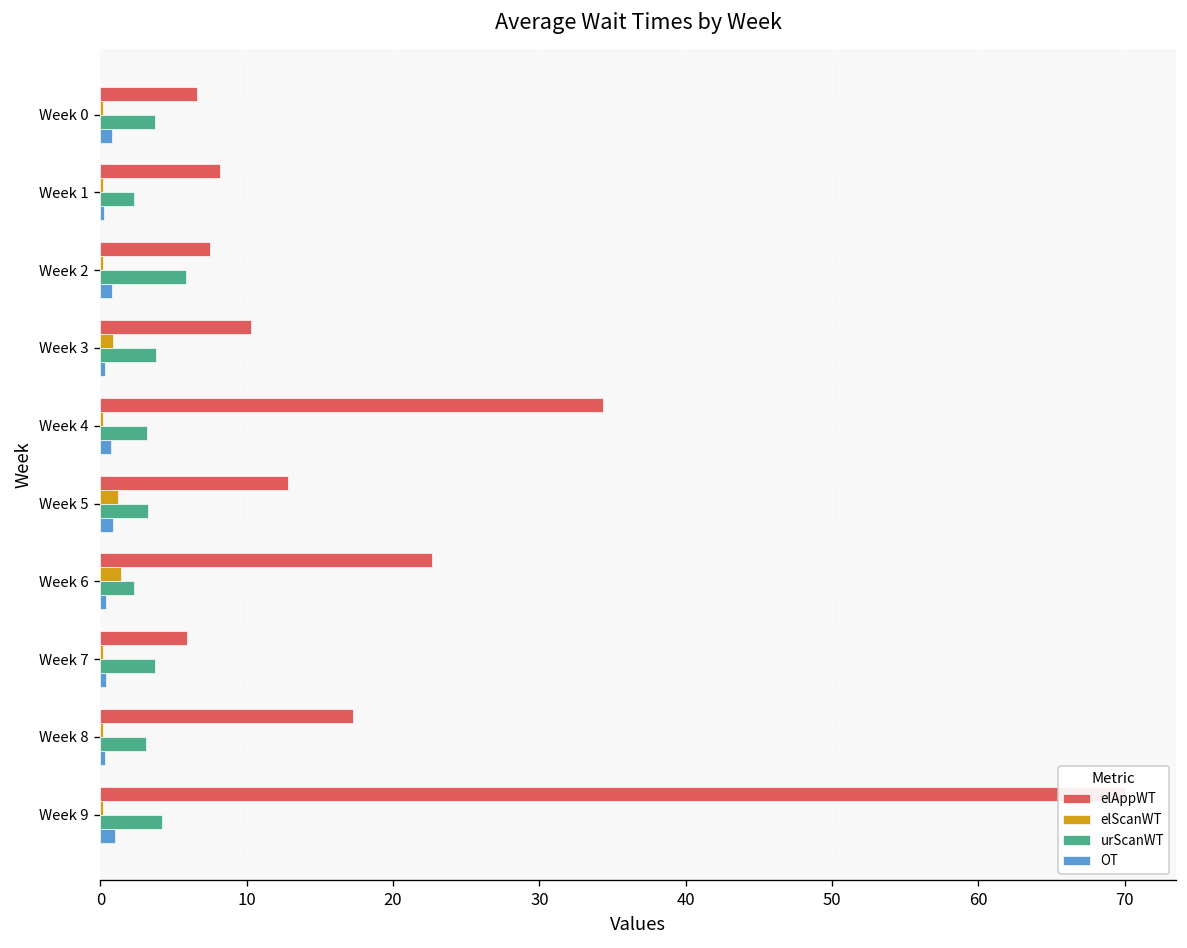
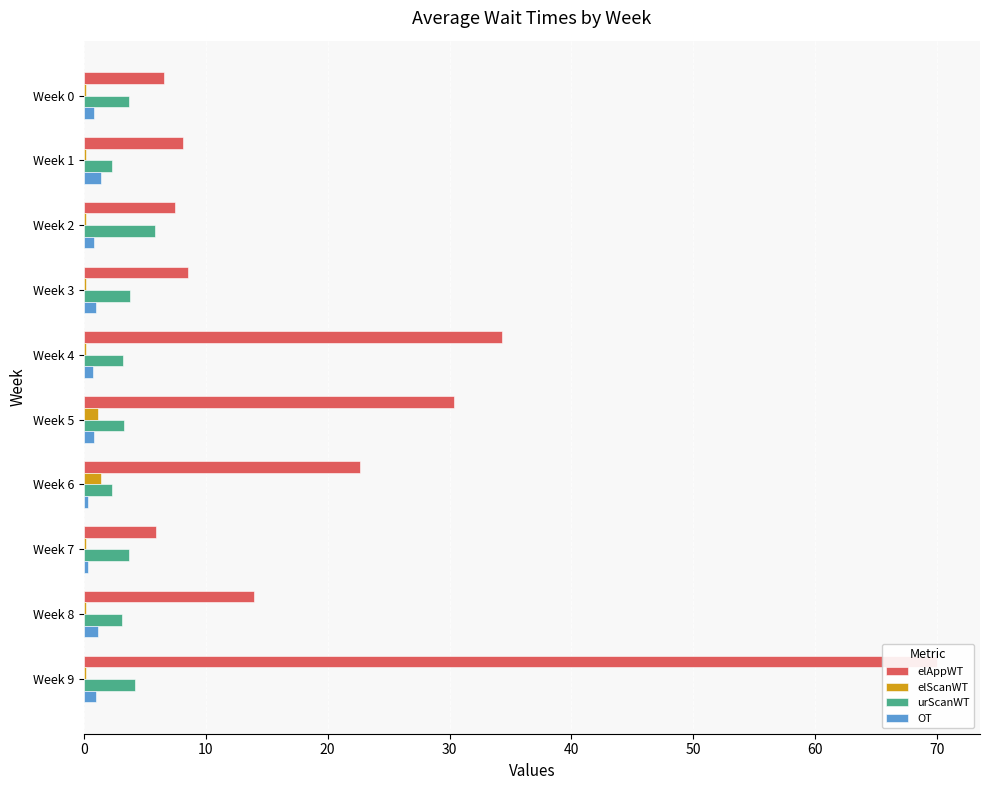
  {
    "elAppWT": {
      "Week 0": 6.6,
      "Week 1": 8.1,
      "Week 2": 7.5,
-     "Week 3": 10.3,
+     "Week 3": 8.5,
      "Week 4": 34.3,
-     "Week 5": 12.8,
+     "Week 5": 30.4,
      "Week 6": 22.6,
      "Week 7": 5.9,
-     "Week 8": 17.2
+     "Week 8": 14.0
    },
    "elScanWT": {
-     "Week 3": 0.9,
+     "Week 3": 0.2,
      "Week 5": 1.2,
      "Week 6": 1.4
    },
    "urScanWT": {
      "Week 0": 3.7,
      "Week 1": 2.3,
      "Week 2": 5.8,
      "Week 3": 3.8,
      "Week 4": 3.2,
      "Week 5": 3.3,
      "Week 6": 2.3,
      "Week 7": 3.8,
      "Week 8": 3.1,
      "Week 9": 4.2
    },
    "OT": {
      "Week 0": 0.8,
-     "Week 1": 0.2,
+     "Week 1": 1.4,
      "Week 2": 0.8,
-     "Week 3": 0.3,
+     "Week 3": 1.0,
      "Week 4": 0.8,
      "Week 5": 0.9,
      "Week 6": 0.4,
      "Week 7": 0.4,
-     "Week 8": 0.3,
+     "Week 8": 1.2,
      "Week 9": 1.0
    }
  }
